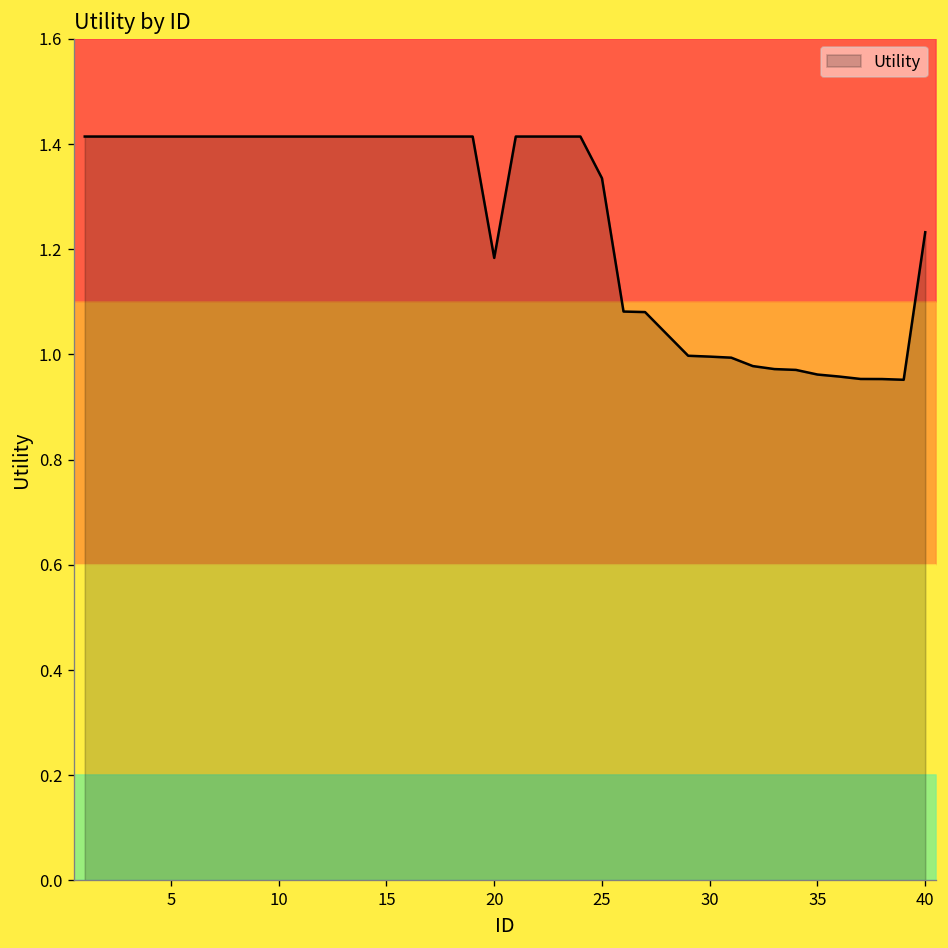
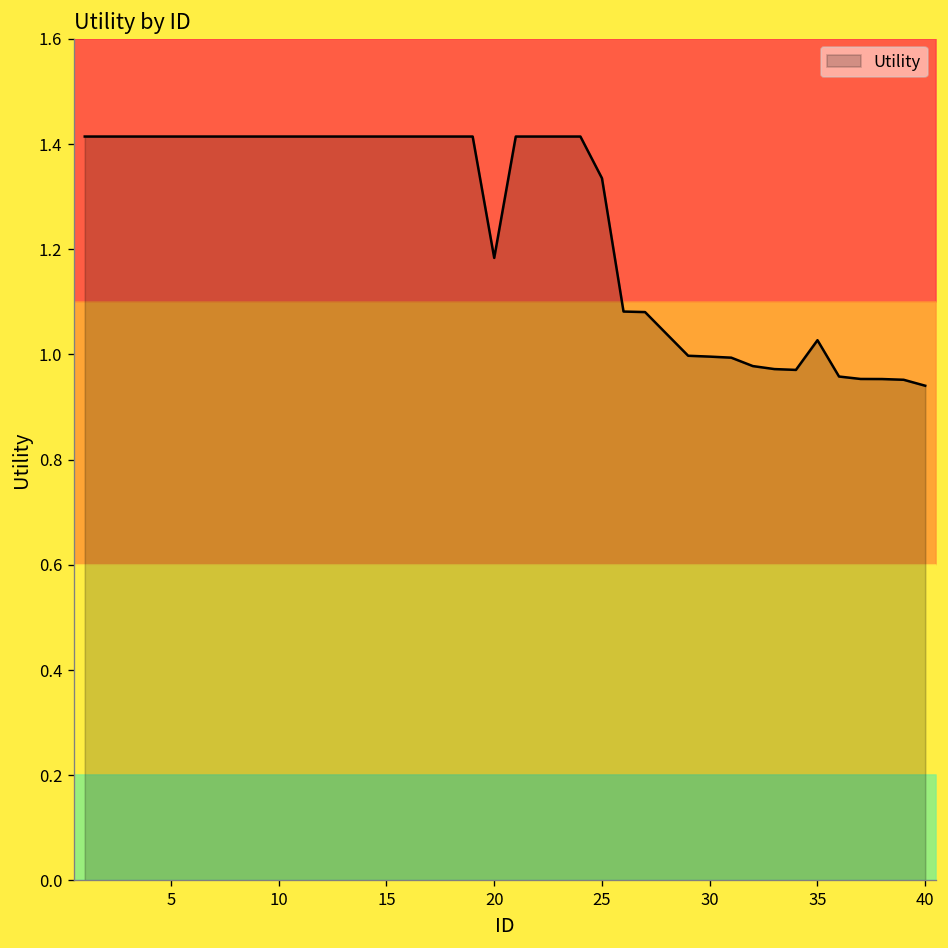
  {
    "Utility": {
      "5": 1.41,
      "10": 1.41,
      "15": 1.41,
      "20": 1.18,
      "25": 1.33,
      "30": 1.00,
-     "35": 0.96,
-     "40": 1.23
+     "35": 1.03,
+     "40": 0.94
    }
  }
